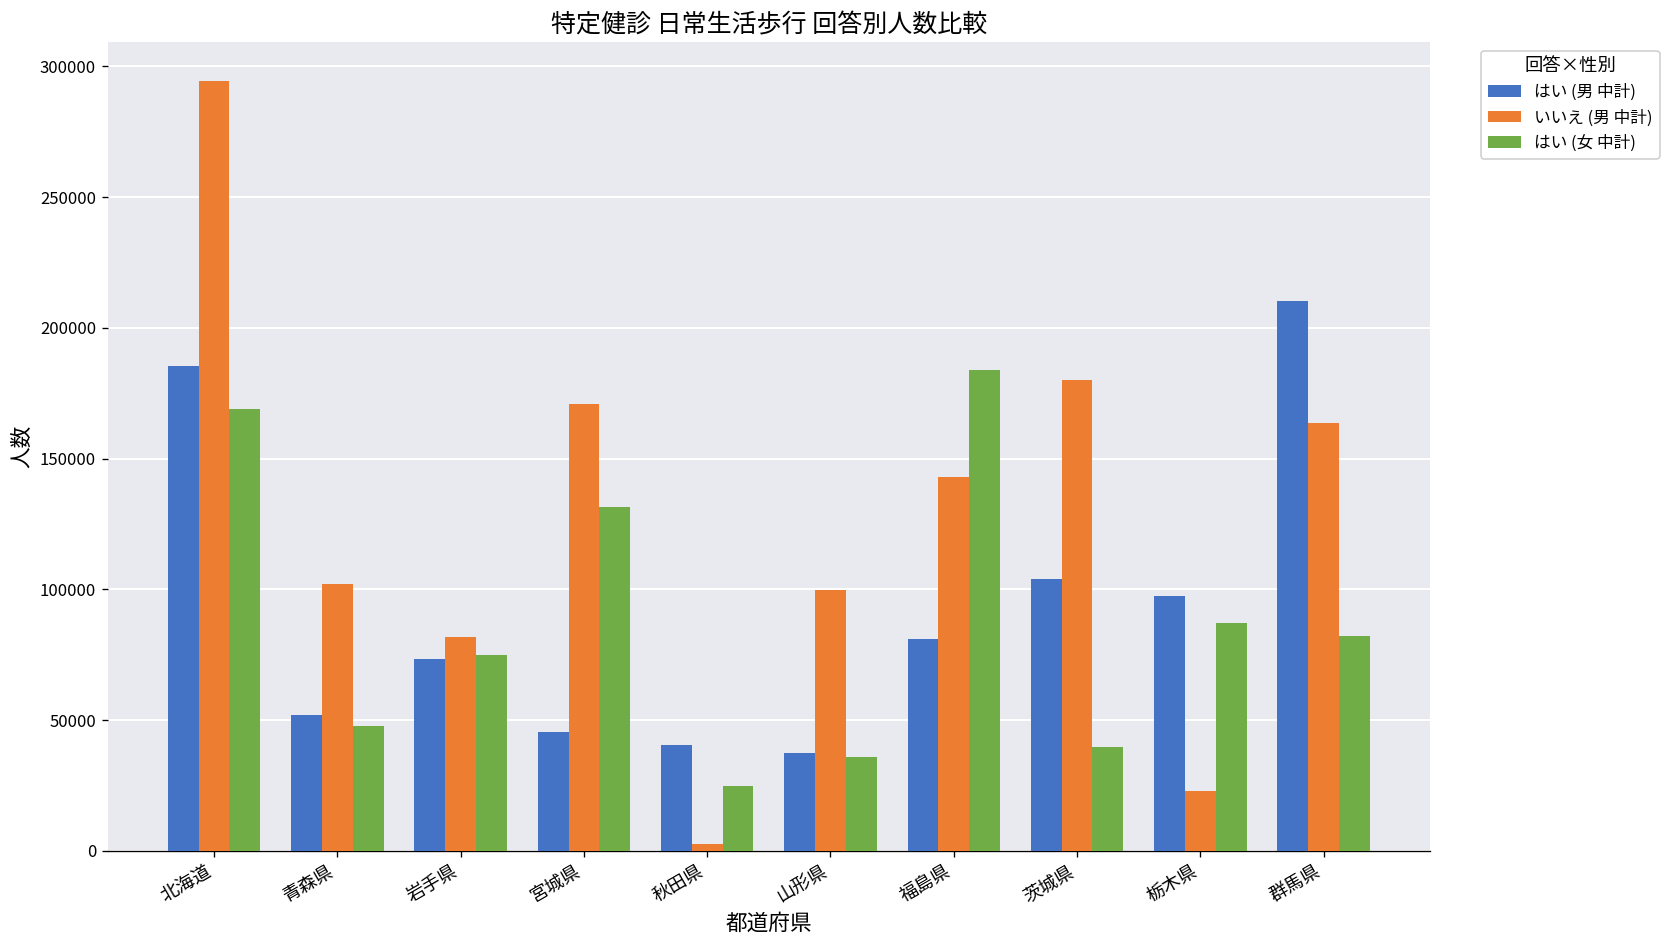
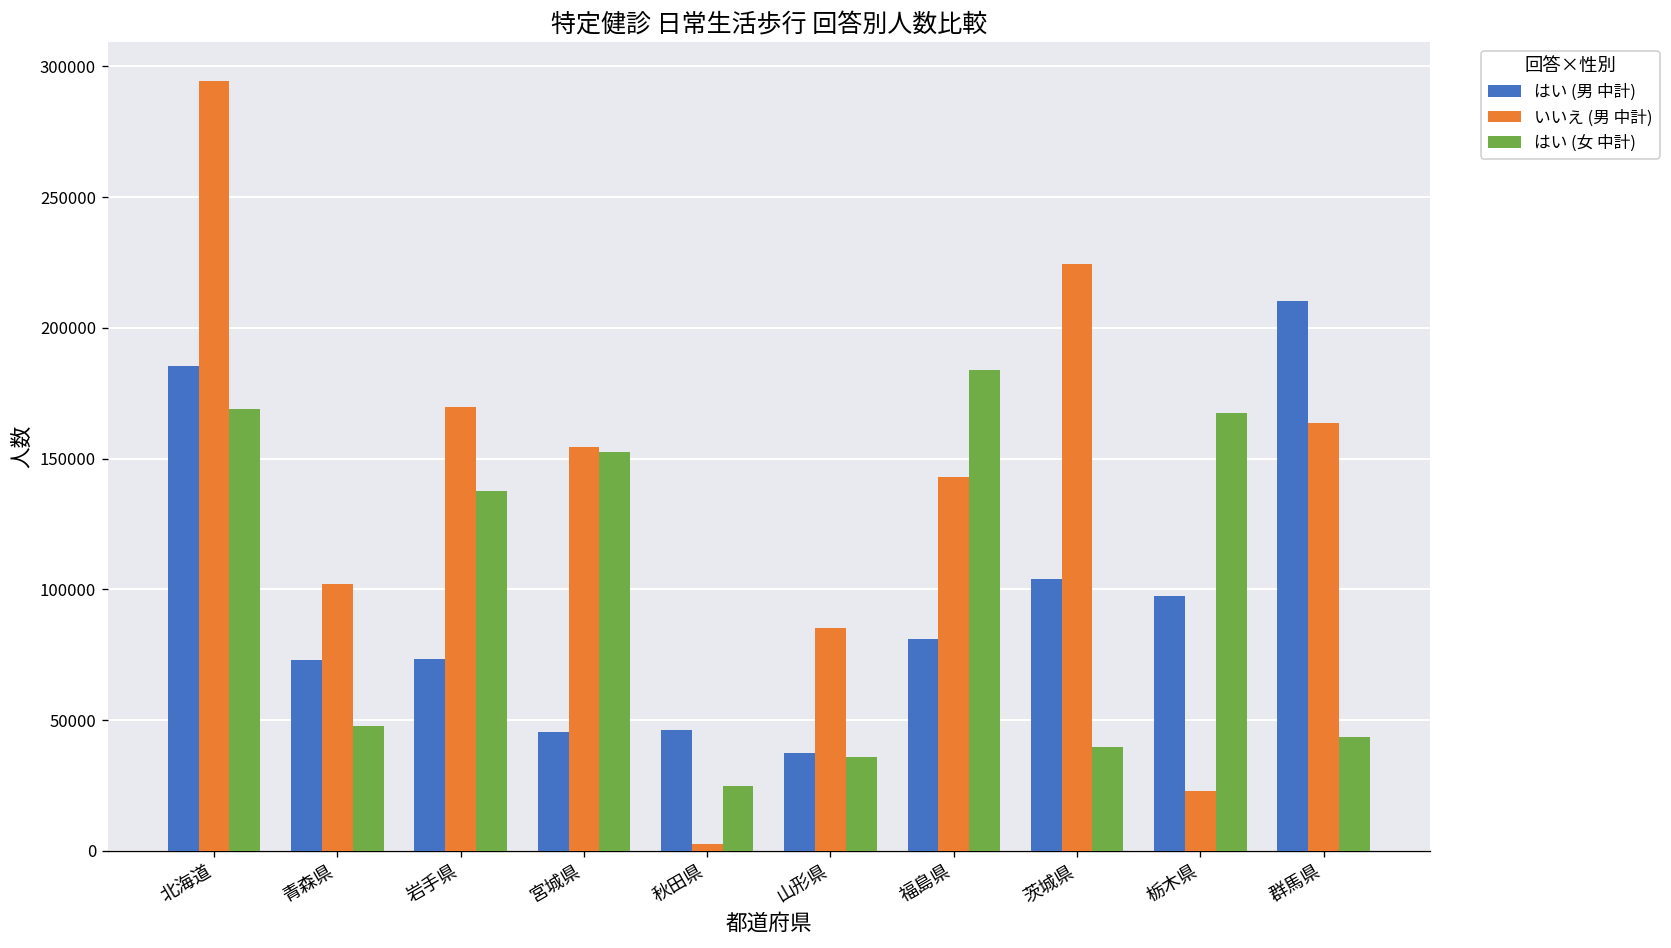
  {
    "はい (男 中計)": {
      "北海道": 185000,
-     "青森県": 52000,
+     "青森県": 73000,
      "岩手県": 73000,
      "宮城県": 45000,
-     "秋田県": 41000,
+     "秋田県": 46000,
      "山形県": 38000,
      "福島県": 81000,
      "茨城県": 104000,
      "栃木県": 97000,
      "群馬県": 210000
    },
    "いいえ (男 中計)": {
      "北海道": 294000,
      "青森県": 102000,
-     "岩手県": 82000,
-     "宮城県": 171000,
+     "岩手県": 170000,
+     "宮城県": 154000,
      "秋田県": 3000,
-     "山形県": 100000,
+     "山形県": 85000,
      "福島県": 143000,
-     "茨城県": 180000,
+     "茨城県": 225000,
      "栃木県": 23000,
      "群馬県": 164000
    },
    "はい (女 中計)": {
      "北海道": 169000,
      "青森県": 48000,
-     "岩手県": 75000,
-     "宮城県": 132000,
+     "岩手県": 138000,
+     "宮城県": 153000,
      "秋田県": 25000,
      "山形県": 36000,
      "福島県": 184000,
      "茨城県": 40000,
-     "栃木県": 87000,
-     "群馬県": 82000
+     "栃木県": 167000,
+     "群馬県": 44000
    }
  }
